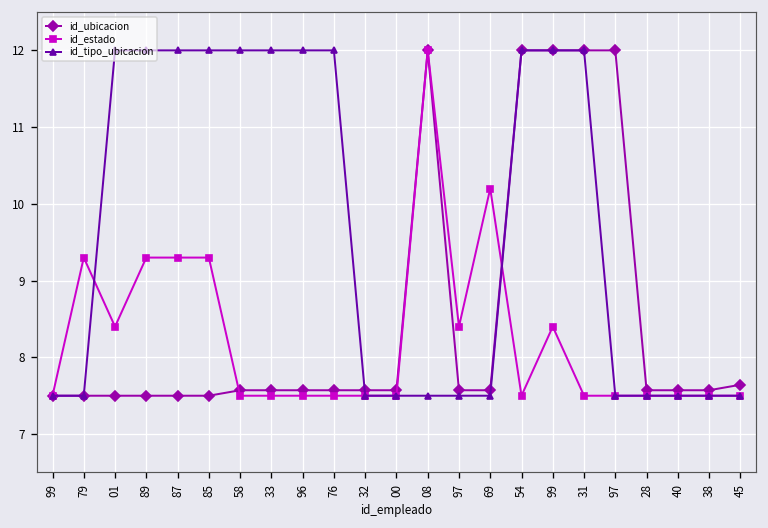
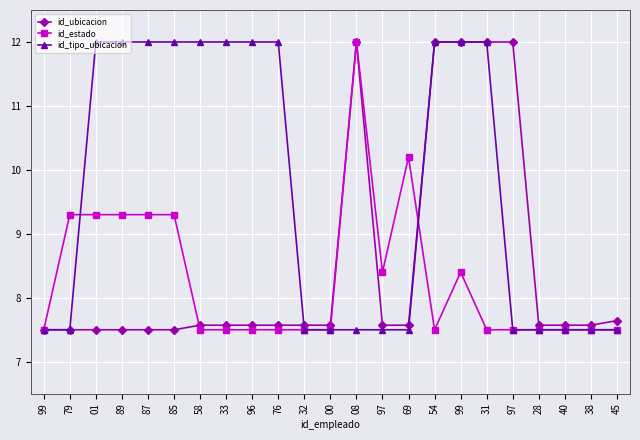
  {
    "id_estado": {
      "79": 9.3,
-     "01": 8.4,
+     "01": 9.3,
      "89": 9.3,
      "87": 9.3,
      "85": 9.3,
      "58": 7.5,
      "33": 7.5,
      "96": 7.5,
      "76": 7.5,
      "69": 10.2,
      "54": 7.5,
      "31": 7.5
    }
  }
